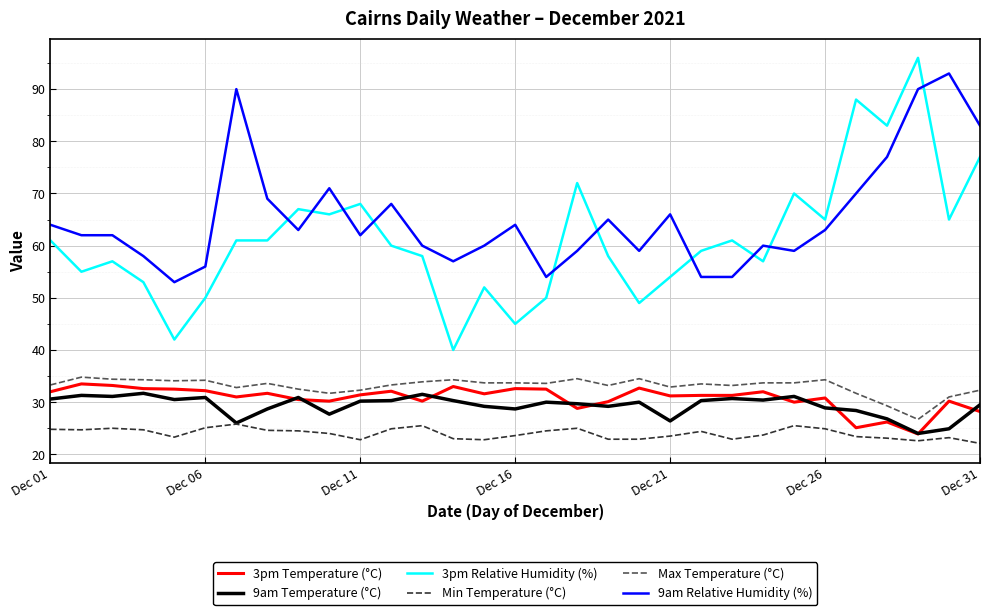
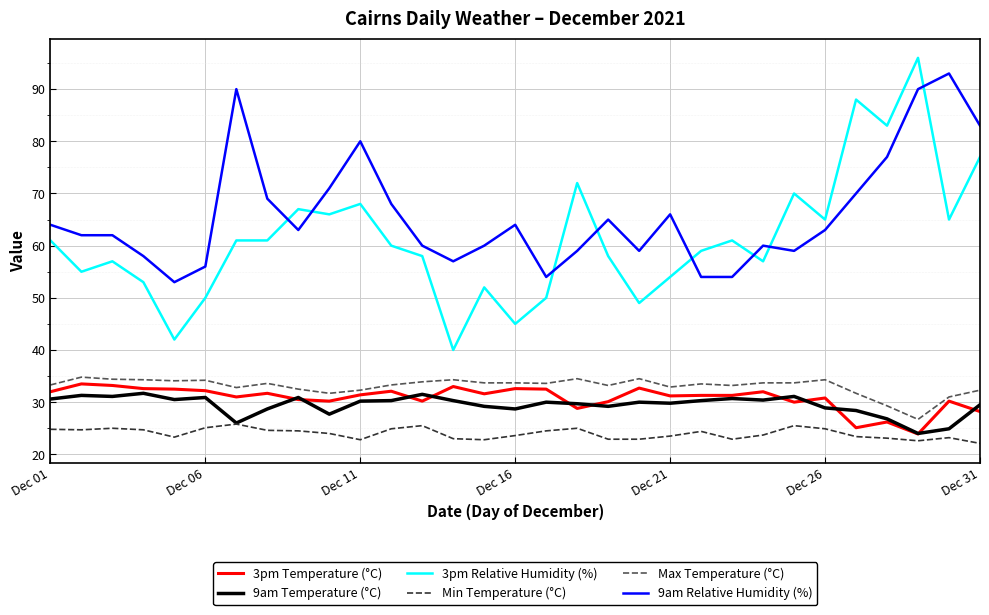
  {
    "3pm Temperature (°C)": {
      "Dec 01": 32,
      "Dec 06": 32,
      "Dec 11": 31,
      "Dec 16": 33,
      "Dec 21": 31,
      "Dec 26": 31,
      "Dec 31": 28
    },
    "9am Temperature (°C)": {
      "Dec 01": 31,
      "Dec 06": 31,
      "Dec 11": 30,
      "Dec 16": 29,
-     "Dec 21": 26,
+     "Dec 21": 30,
      "Dec 26": 29,
      "Dec 31": 30
    },
    "3pm Relative Humidity (%)": {
      "Dec 01": 61,
      "Dec 06": 50,
      "Dec 11": 68,
      "Dec 16": 45,
      "Dec 21": 54,
      "Dec 26": 65,
      "Dec 31": 77
    },
    "9am Relative Humidity (%)": {
      "Dec 01": 64,
      "Dec 06": 56,
-     "Dec 11": 62,
+     "Dec 11": 80,
      "Dec 16": 64,
      "Dec 21": 66,
      "Dec 26": 63,
      "Dec 31": 83
    }
  }
